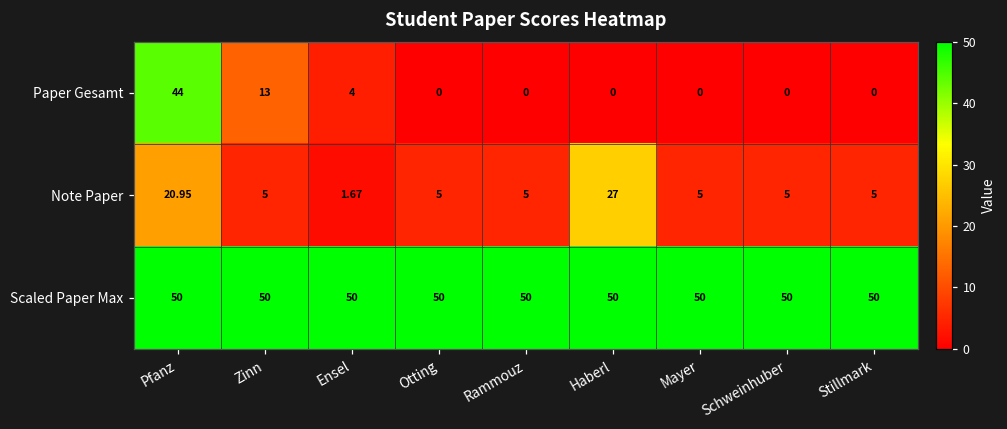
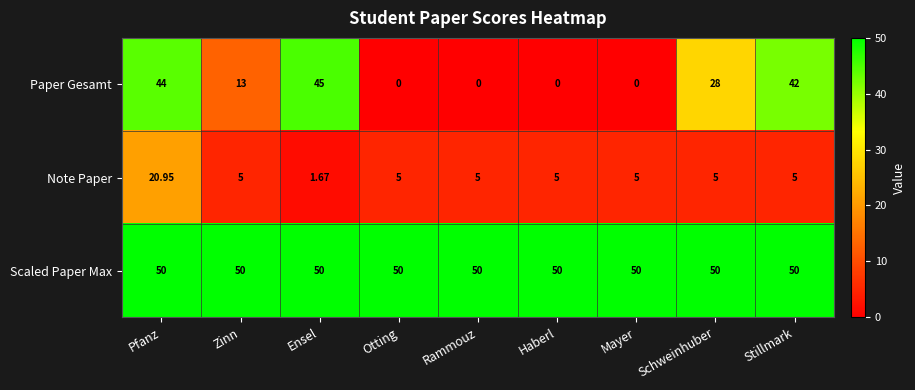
  {
    "Paper Gesamt": {
      "Pfanz": 44,
      "Zinn": 13,
-     "Ensel": 4,
+     "Ensel": 45,
      "Otting": 0,
      "Rammouz": 0,
      "Haberl": 0,
      "Mayer": 0,
-     "Schweinhuber": 0,
-     "Stillmark": 0
+     "Schweinhuber": 28,
+     "Stillmark": 42
    },
    "Note Paper": {
      "Pfanz": 20.95,
      "Zinn": 5,
      "Ensel": 1.67,
      "Otting": 5,
      "Rammouz": 5,
-     "Haberl": 27,
+     "Haberl": 5,
      "Mayer": 5,
      "Schweinhuber": 5,
      "Stillmark": 5
    },
    "Scaled Paper Max": {
      "Pfanz": 50,
      "Zinn": 50,
      "Ensel": 50,
      "Otting": 50,
      "Rammouz": 50,
      "Haberl": 50,
      "Mayer": 50,
      "Schweinhuber": 50,
      "Stillmark": 50
    }
  }
